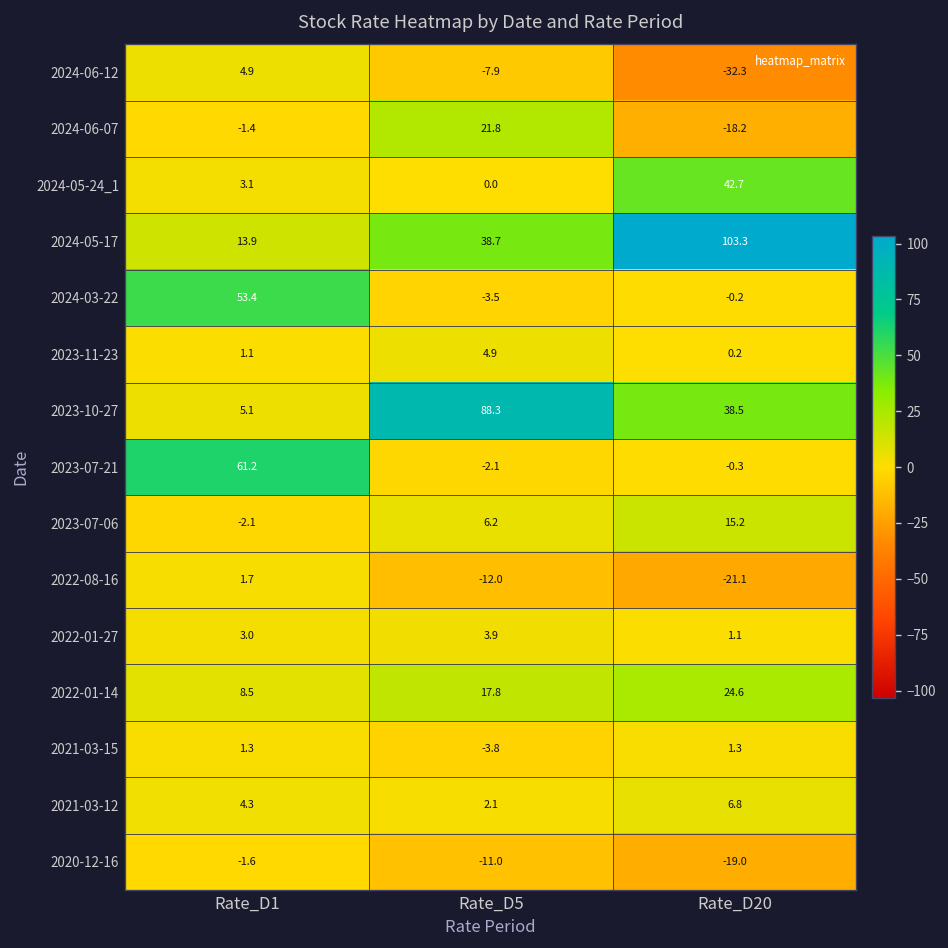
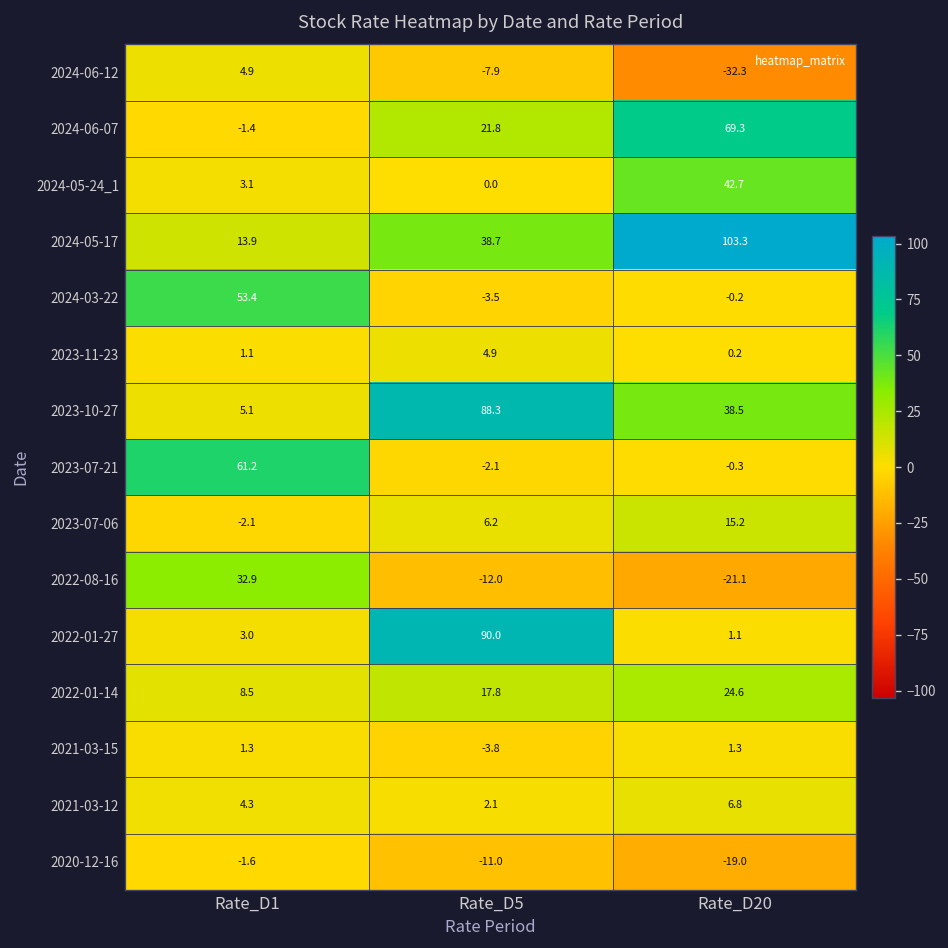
  {
    "2024-06-12": {
      "Rate_D1": 4.9,
      "Rate_D5": -7.9
    },
    "2024-06-07": {
      "Rate_D1": -1.4,
      "Rate_D5": 21.8,
-     "Rate_D20": -18.2
+     "Rate_D20": 69.3
    },
    "2024-05-24_1": {
      "Rate_D1": 3.1,
      "Rate_D5": 0.0,
      "Rate_D20": 42.7
    },
    "2024-05-17": {
      "Rate_D1": 13.9,
      "Rate_D5": 38.7,
      "Rate_D20": 103.3
    },
    "2024-03-22": {
      "Rate_D1": 53.4,
      "Rate_D5": -3.5,
      "Rate_D20": -0.2
    },
    "2023-11-23": {
      "Rate_D1": 1.1,
      "Rate_D5": 4.9,
      "Rate_D20": 0.2
    },
    "2023-10-27": {
      "Rate_D1": 5.1,
      "Rate_D5": 88.3,
      "Rate_D20": 38.5
    },
    "2023-07-21": {
      "Rate_D1": 61.2,
      "Rate_D5": -2.1,
      "Rate_D20": -0.3
    },
    "2023-07-06": {
      "Rate_D1": -2.1,
      "Rate_D5": 6.2,
      "Rate_D20": 15.2
    },
    "2022-08-16": {
-     "Rate_D1": 1.7,
+     "Rate_D1": 32.9,
      "Rate_D5": -12.0,
      "Rate_D20": -21.1
    },
    "2022-01-27": {
      "Rate_D1": 3.0,
-     "Rate_D5": 3.9,
+     "Rate_D5": 90.0,
      "Rate_D20": 1.1
    },
    "2022-01-14": {
      "Rate_D1": 8.5,
      "Rate_D5": 17.8,
      "Rate_D20": 24.6
    },
    "2021-03-15": {
      "Rate_D1": 1.3,
      "Rate_D5": -3.8,
      "Rate_D20": 1.3
    },
    "2021-03-12": {
      "Rate_D1": 4.3,
      "Rate_D5": 2.1,
      "Rate_D20": 6.8
    },
    "2020-12-16": {
      "Rate_D1": -1.6,
      "Rate_D5": -11.0,
      "Rate_D20": -19.0
    }
  }
